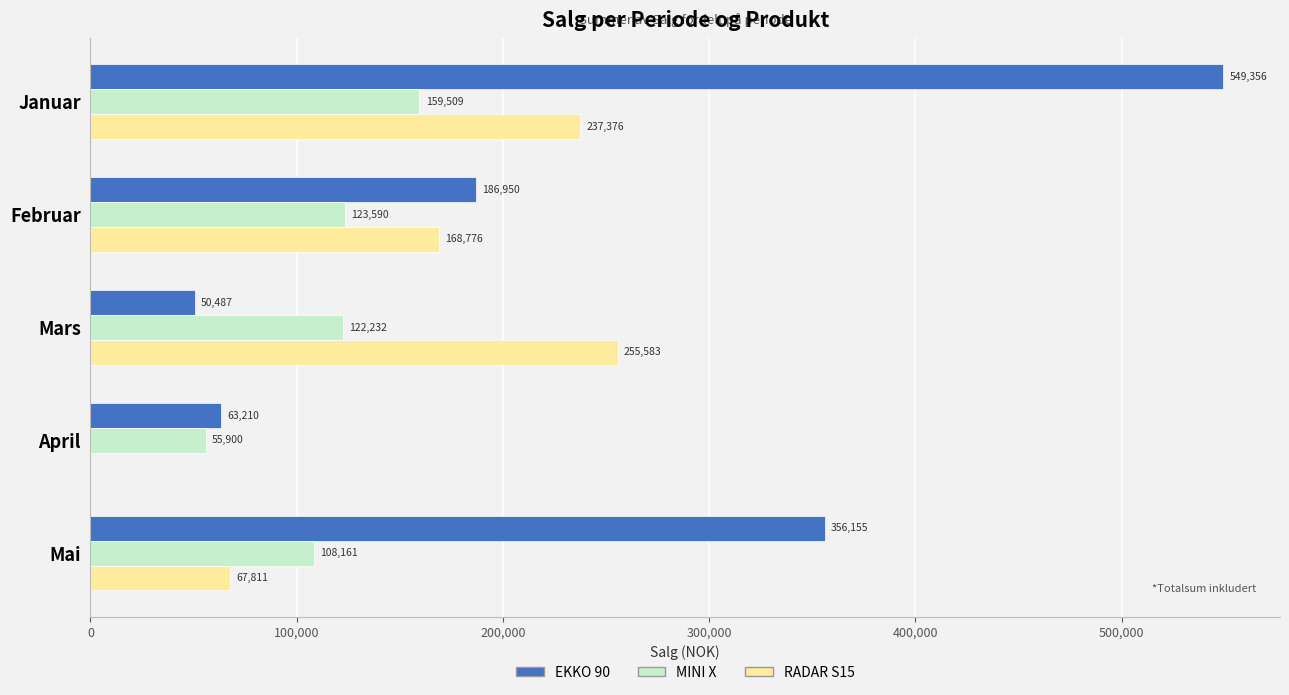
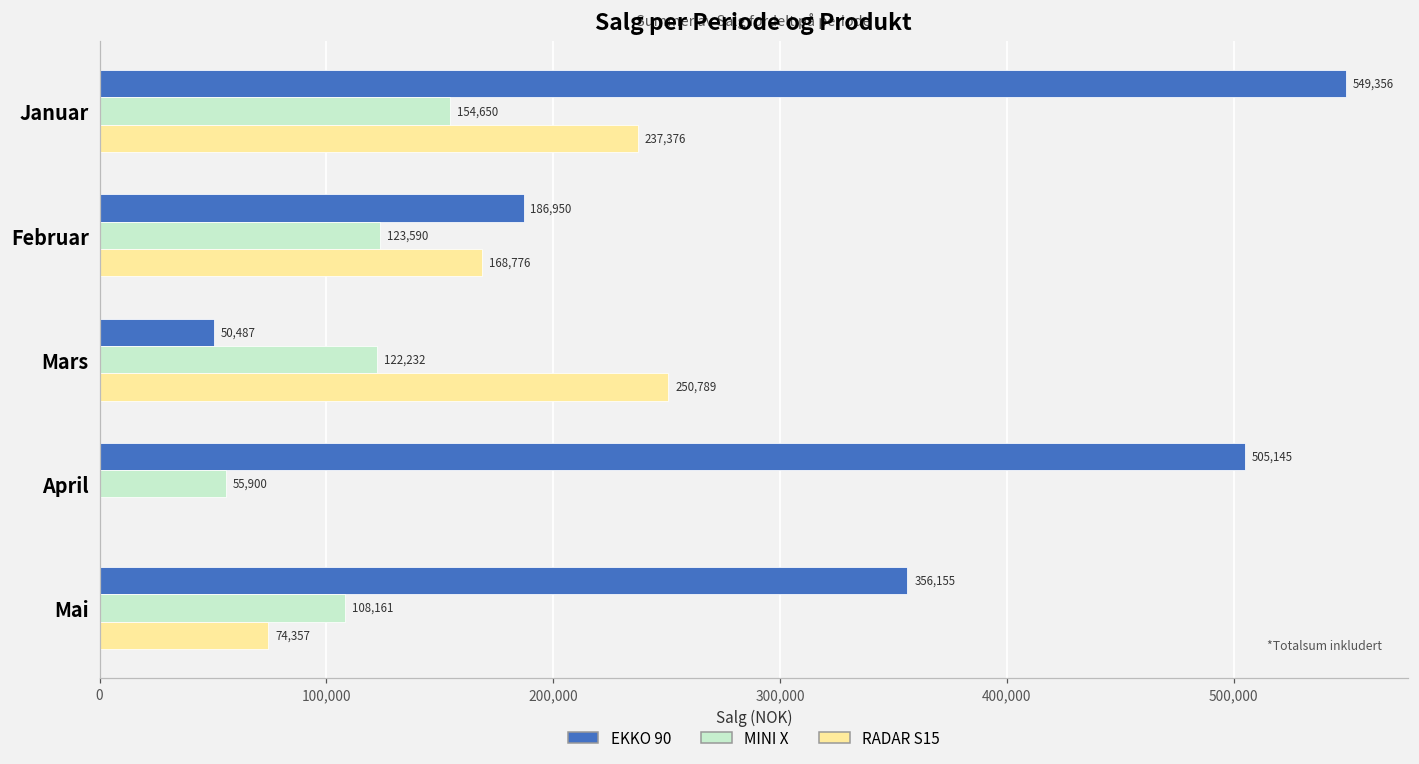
  {
    "EKKO 90": {
      "Januar": "549,356",
      "Februar": "186,950",
      "Mars": "50,487",
-     "April": "63,210",
+     "April": "505,145",
      "Mai": "356,155"
    },
    "MINI X": {
-     "Januar": "159,509",
+     "Januar": "154,650",
      "Februar": "123,590",
      "Mars": "122,232",
      "April": "55,900",
      "Mai": "108,161"
    },
    "RADAR S15": {
      "Januar": "237,376",
      "Februar": "168,776",
-     "Mars": "255,583",
-     "Mai": "67,811"
+     "Mars": "250,789",
+     "Mai": "74,357"
    }
  }
